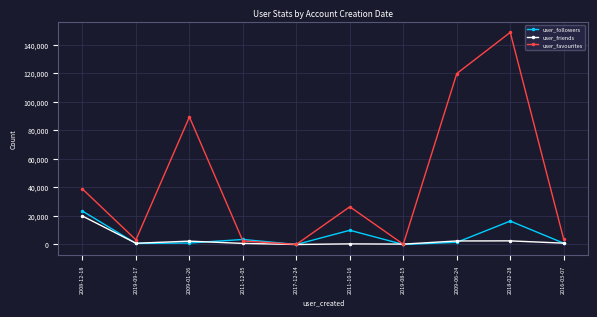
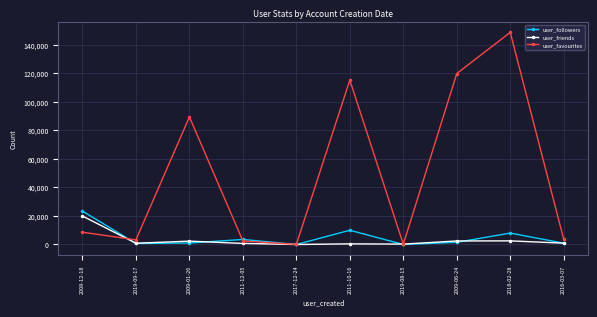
  {
    "user_followers": {
      "2008-12-18": "23,000",
      "2011-10-16": "10,000",
-     "2018-02-28": "16,000"
+     "2018-02-28": "8,000"
    },
    "user_friends": {
      "2008-12-18": "20,000",
      "2011-10-16": "0",
      "2018-02-28": "3,000"
    },
    "user_favourites": {
-     "2008-12-18": "39,000",
+     "2008-12-18": "9,000",
      "2019-09-17": "3,000",
      "2009-01-26": "89,000",
-     "2011-10-16": "26,000",
+     "2011-10-16": "115,000",
      "2009-06-24": "120,000",
      "2018-02-28": "148,000",
      "2016-03-07": "4,000"
    }
  }
